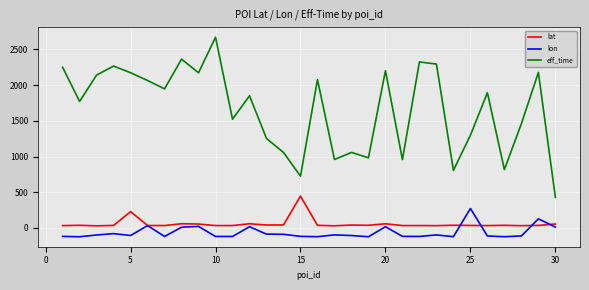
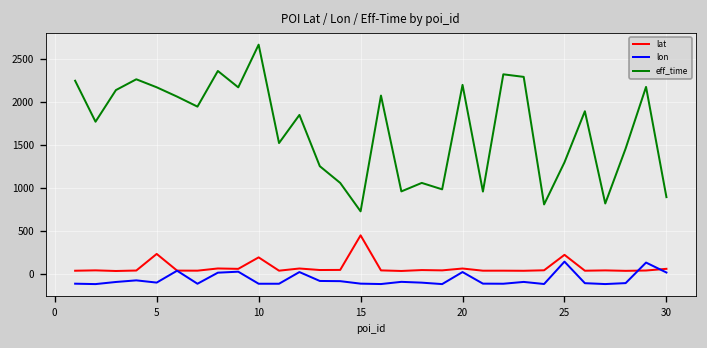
  {
    "lat": {
      "5": 200,
-     "10": 0,
+     "10": 200,
      "15": 400,
      "20": 100,
-     "25": 0,
+     "25": 200,
      "30": 100
    },
    "lon": {
      "5": -100,
      "10": -100,
      "15": -100,
      "20": 0,
-     "25": 300,
+     "25": 100,
      "30": 0
    },
    "eff_time": {
      "5": 2200,
      "10": 2700,
      "15": 700,
      "20": 2200,
      "25": 1300,
-     "30": 400
+     "30": 900
    }
  }
